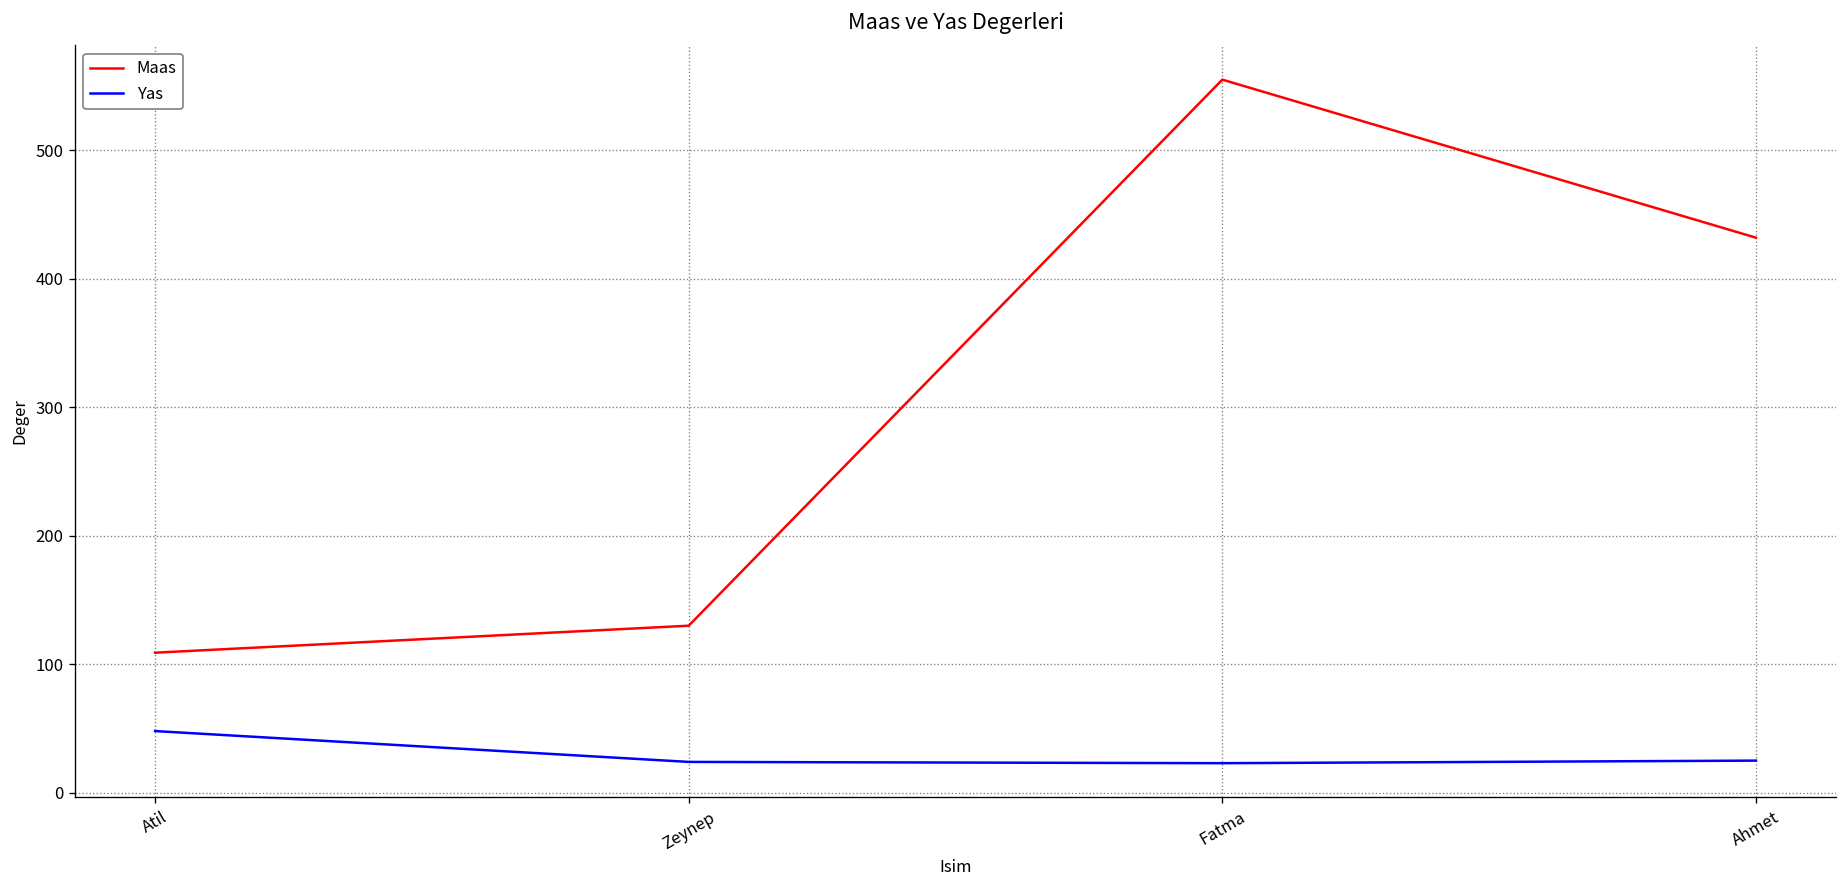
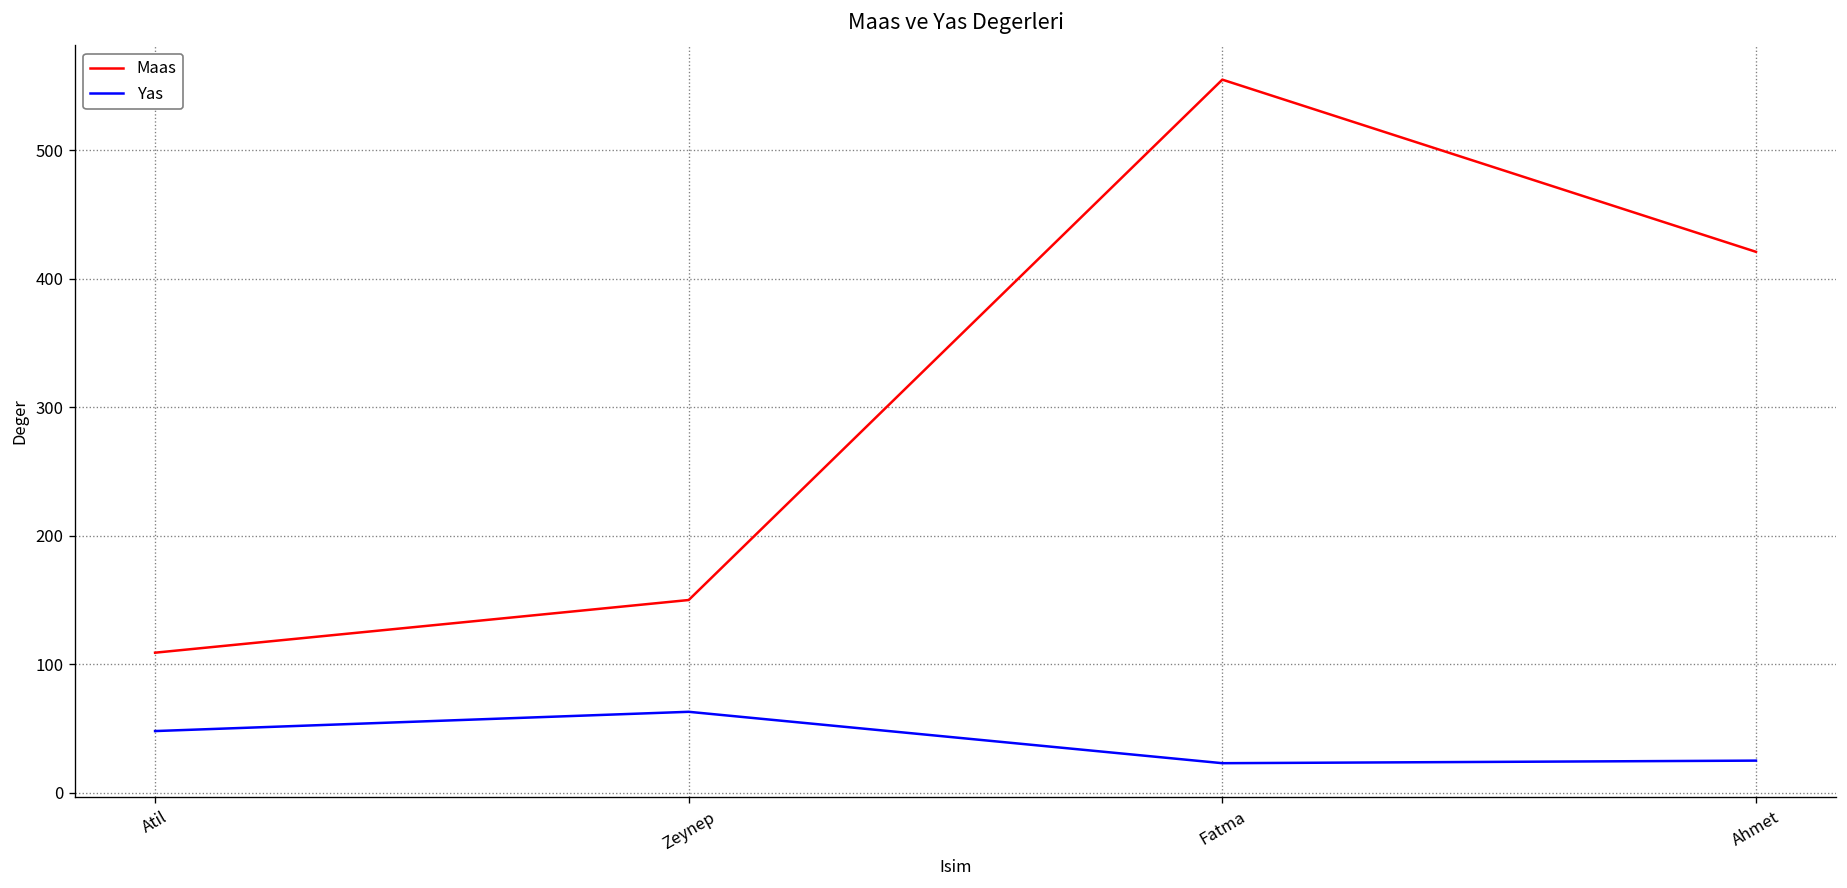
  {
    "Maas": {
      "Atil": 109,
-     "Zeynep": 130,
+     "Zeynep": 150,
      "Fatma": 555,
-     "Ahmet": 432
+     "Ahmet": 421
    },
    "Yas": {
      "Atil": 48,
-     "Zeynep": 24,
+     "Zeynep": 63,
      "Fatma": 23,
      "Ahmet": 25
    }
  }
